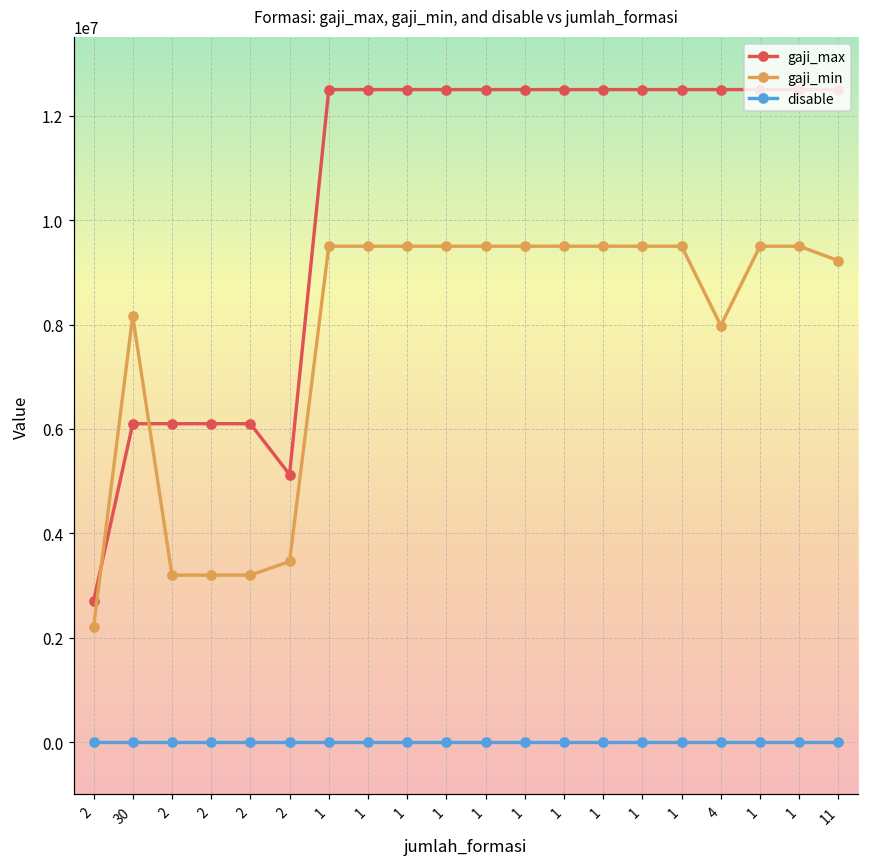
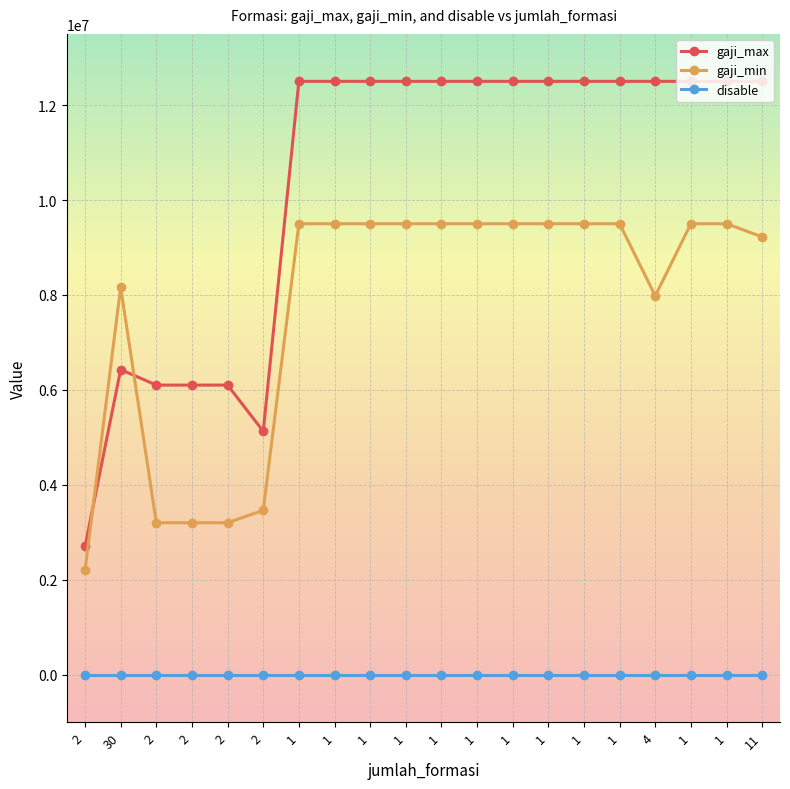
  {
    "gaji_max": {
-     "30": 6100000,
+     "30": 6400000,
      "4": 12500000
    },
    "gaji_min": {
      "30": 8200000,
      "4": 8000000,
      "11": 9200000
    },
    "disable": {
      "30": 0,
      "4": 0,
      "11": 0
    }
  }
